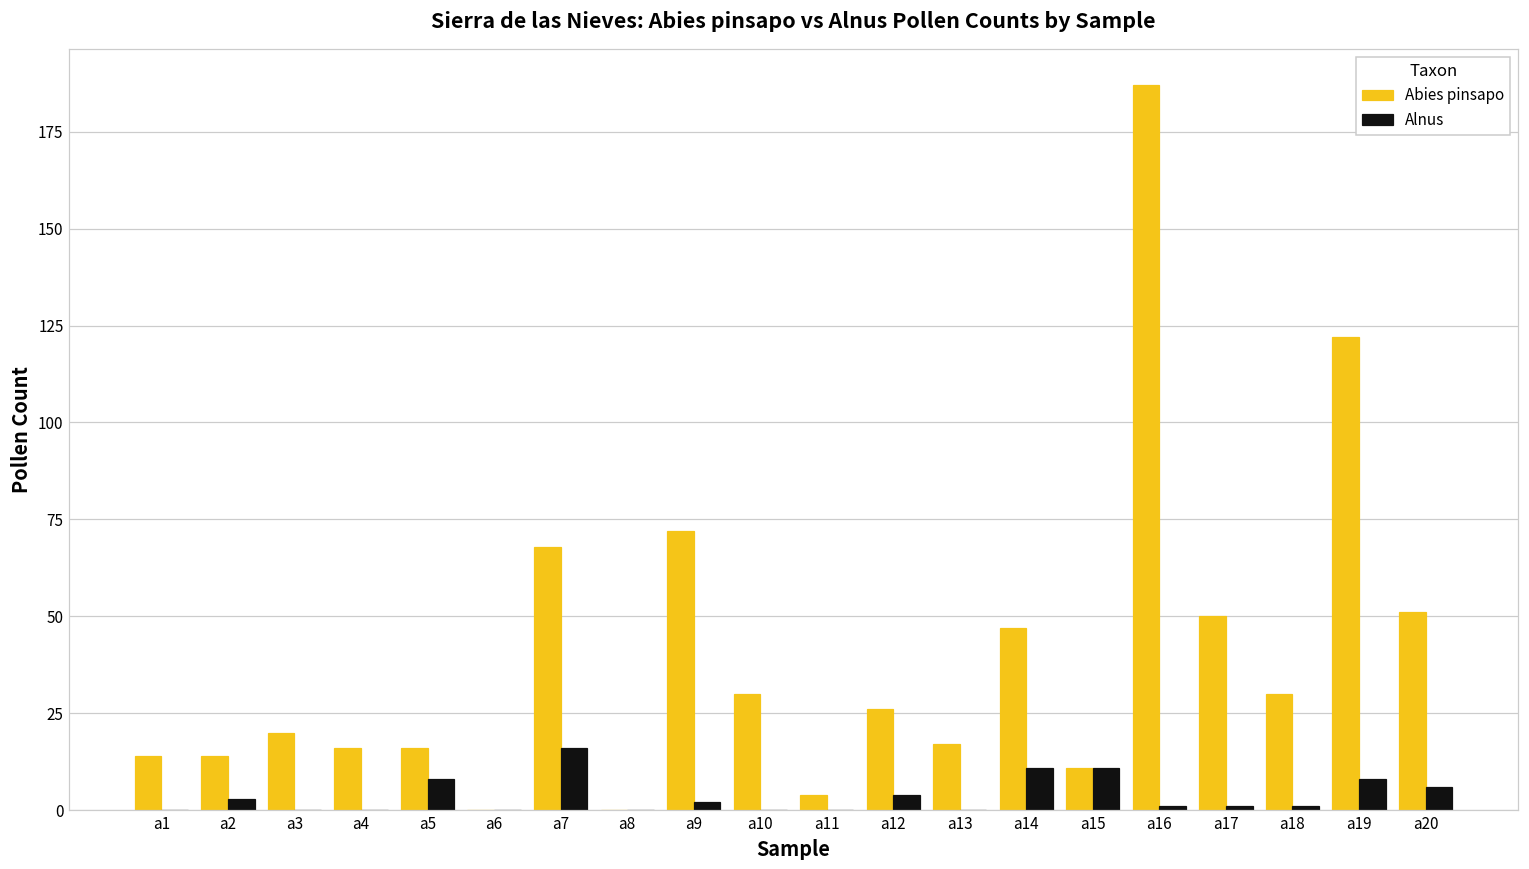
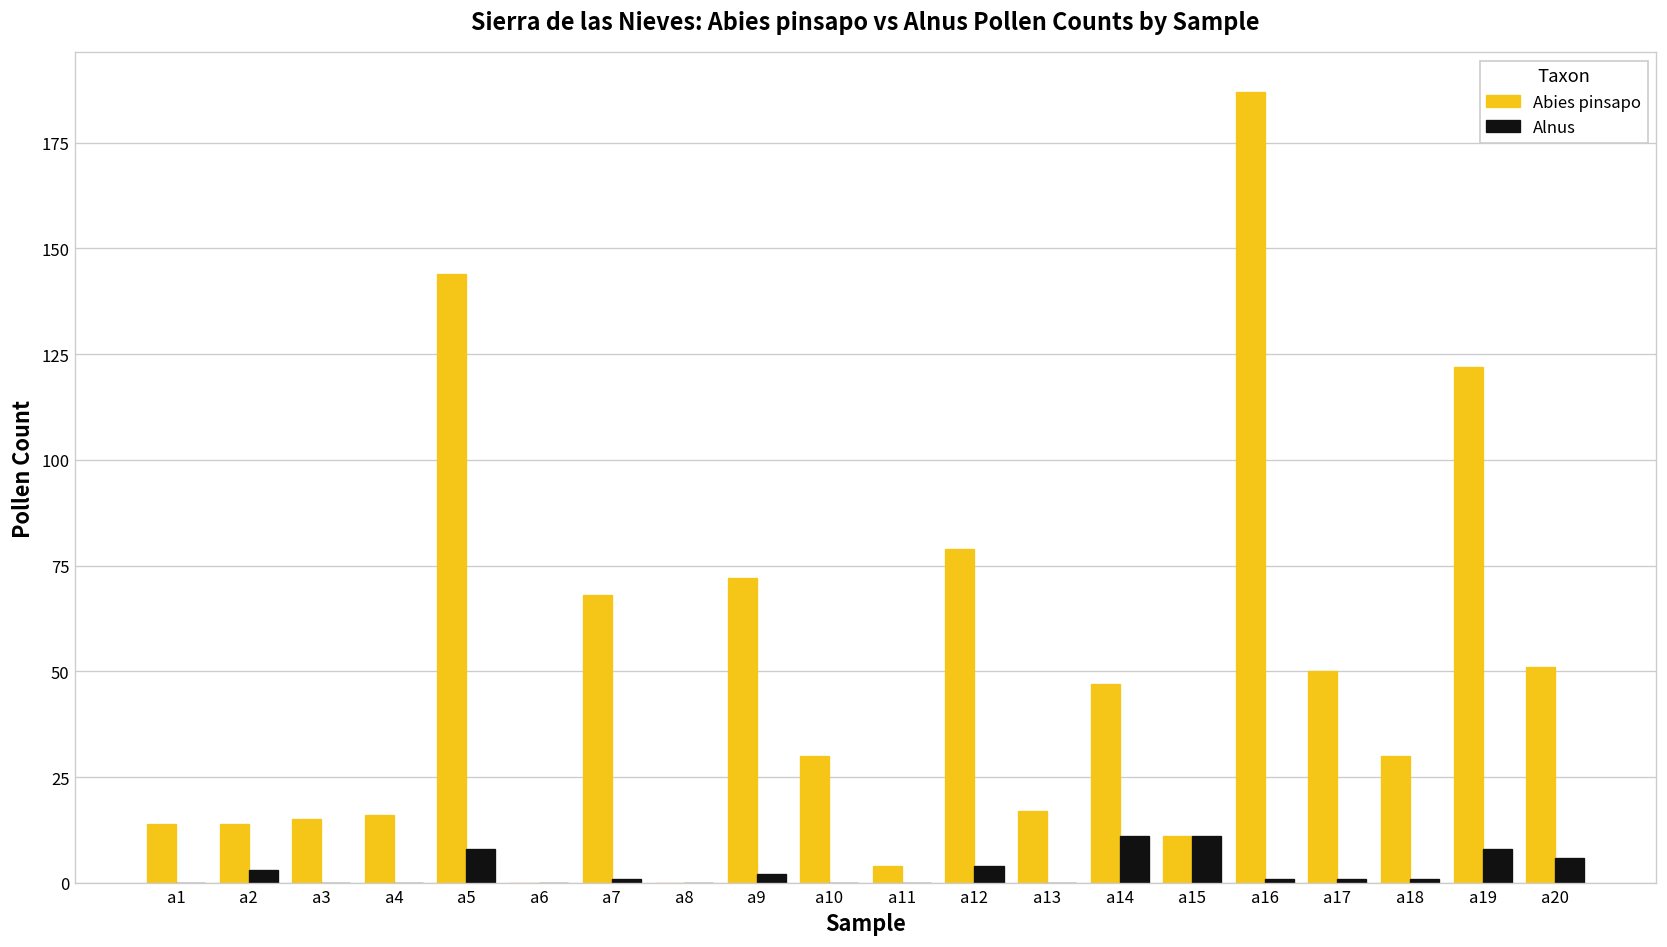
  {
    "Abies pinsapo": {
      "a1": 14,
      "a2": 14,
-     "a3": 20,
+     "a3": 15,
      "a4": 16,
-     "a5": 16,
+     "a5": 144,
      "a6": 0,
      "a7": 68,
      "a8": 0,
      "a9": 72,
      "a10": 30,
      "a11": 4,
-     "a12": 26,
+     "a12": 79,
      "a13": 17,
      "a14": 47,
      "a15": 11,
      "a16": 187,
      "a17": 50,
      "a18": 30,
      "a19": 122,
      "a20": 51
    },
    "Alnus": {
      "a1": 0,
      "a2": 3,
      "a3": 0,
      "a4": 0,
      "a5": 8,
      "a6": 0,
-     "a7": 16,
+     "a7": 1,
      "a8": 0,
      "a9": 2,
      "a10": 0,
      "a11": 0,
      "a12": 4,
      "a13": 0,
      "a14": 11,
      "a15": 11,
      "a16": 1,
      "a17": 1,
      "a18": 1,
      "a19": 8,
      "a20": 6
    }
  }
